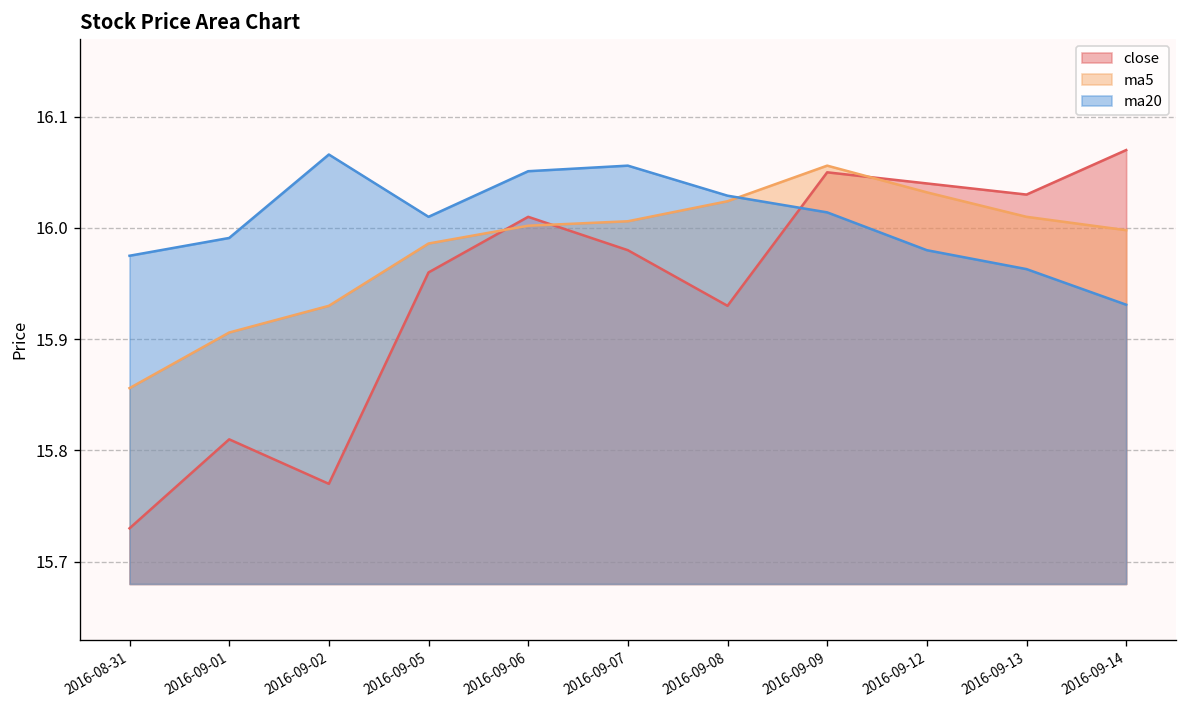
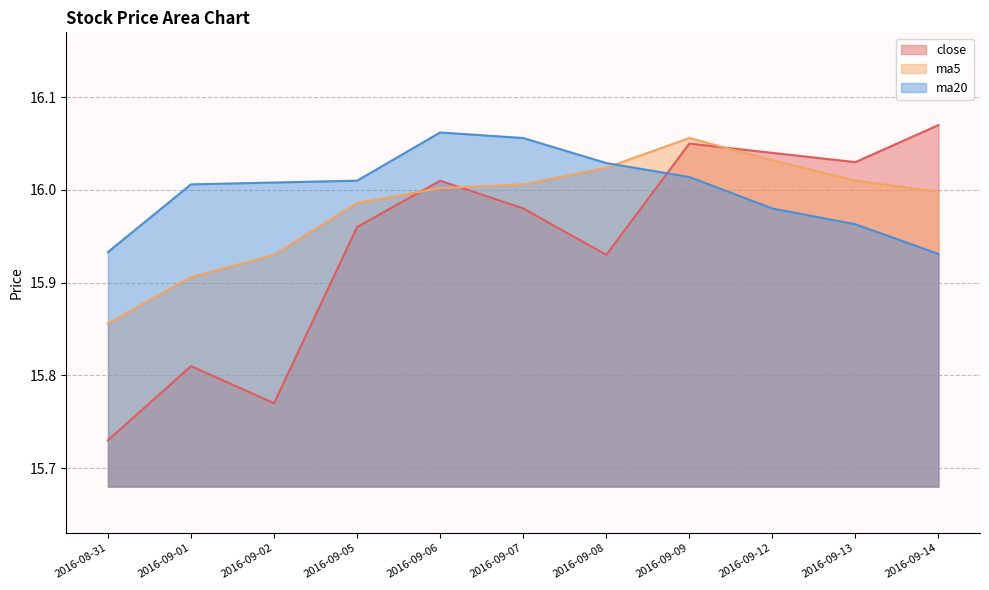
  {
    "ma20": {
-     "2016-08-31": 15.98,
-     "2016-09-01": 15.99,
-     "2016-09-02": 16.07,
+     "2016-08-31": 15.93,
+     "2016-09-01": 16.01,
+     "2016-09-02": 16.01,
      "2016-09-05": 16.01,
-     "2016-09-06": 16.05,
+     "2016-09-06": 16.06,
      "2016-09-07": 16.06,
      "2016-09-08": 16.03,
      "2016-09-09": 16.01,
      "2016-09-12": 15.98,
      "2016-09-13": 15.96,
      "2016-09-14": 15.93
    }
  }
